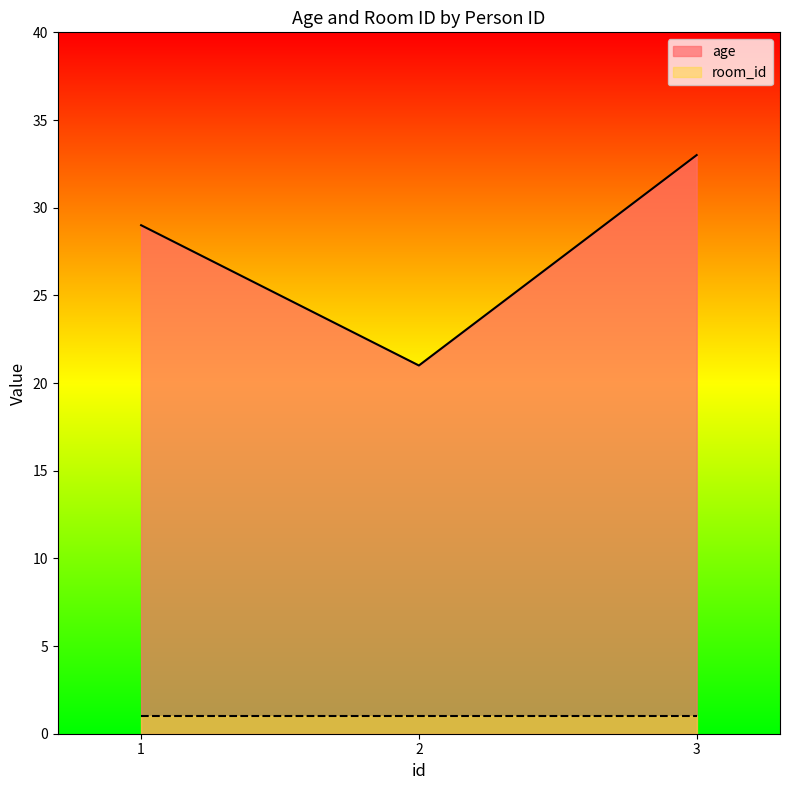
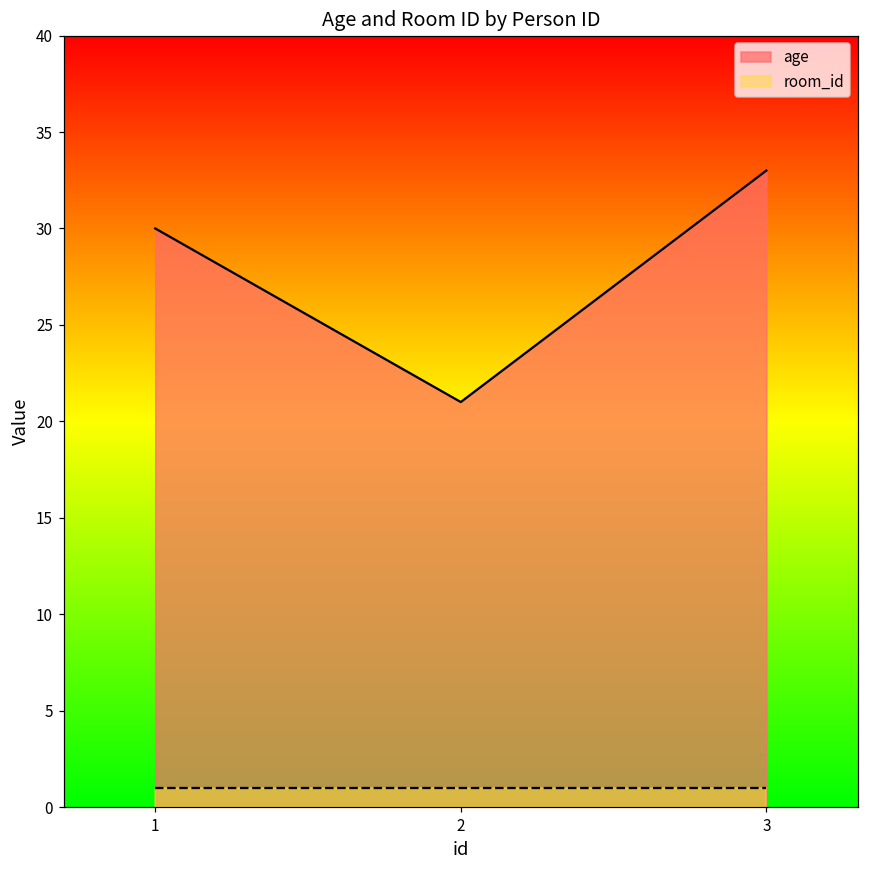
  {
    "age": {
-     "1": 29,
+     "1": 30,
      "2": 21,
      "3": 33
    },
    "room_id": {
      "1": 1,
      "2": 1,
      "3": 1
    }
  }
